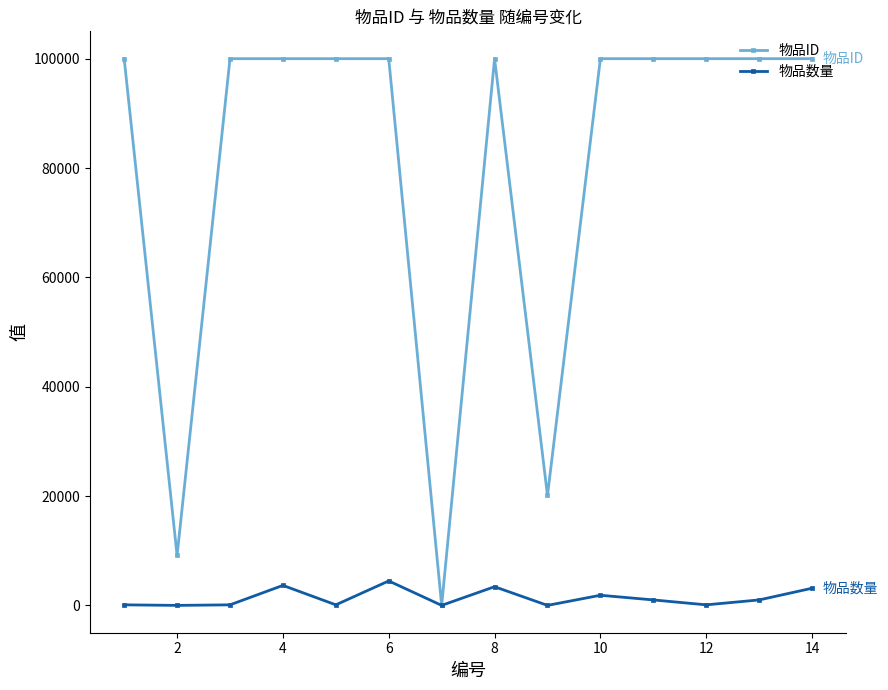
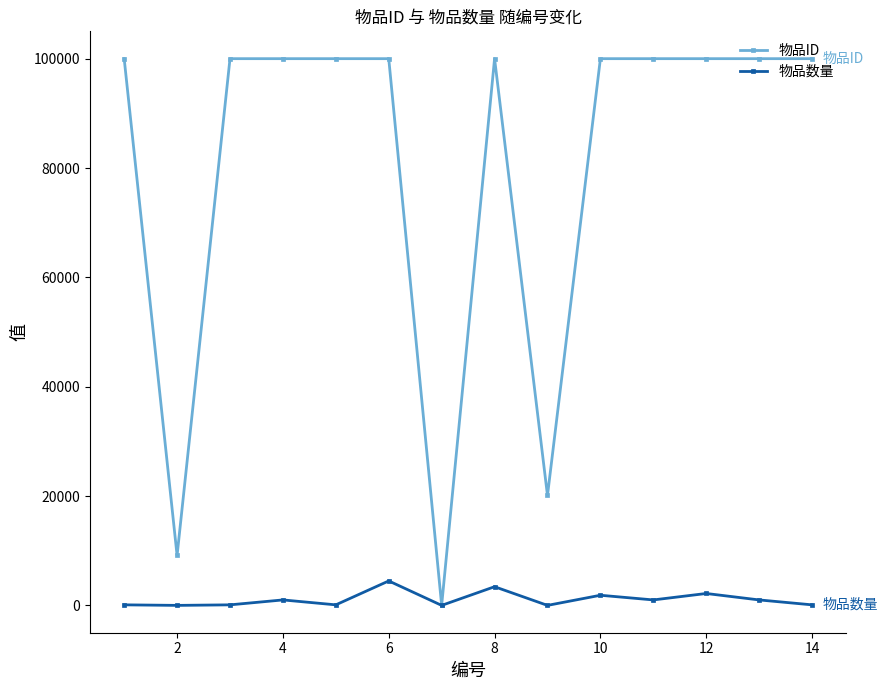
  {
    "物品ID": {
      "2": 9000,
      "4": 100000,
      "6": 100000,
      "8": 100000,
      "10": 100000,
      "12": 100000,
      "14": 100000
    },
    "物品数量": {
      "2": 0,
-     "4": 4000,
+     "4": 1000,
      "6": 4000,
      "8": 3000,
      "10": 2000,
-     "12": 0,
-     "14": 3000
+     "12": 2000,
+     "14": 0
    }
  }
